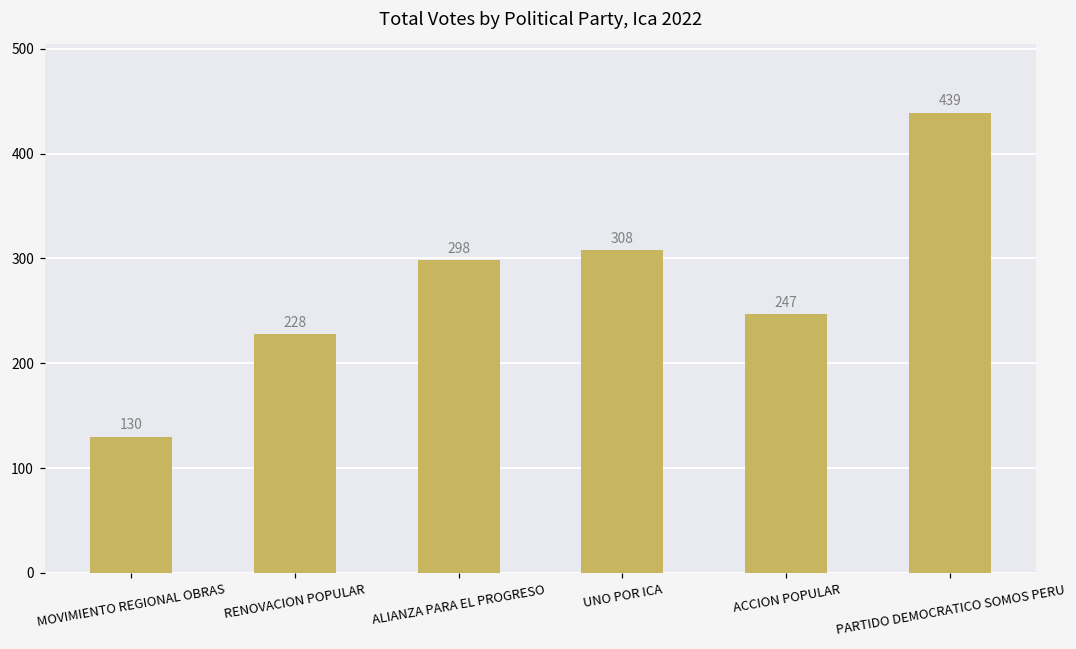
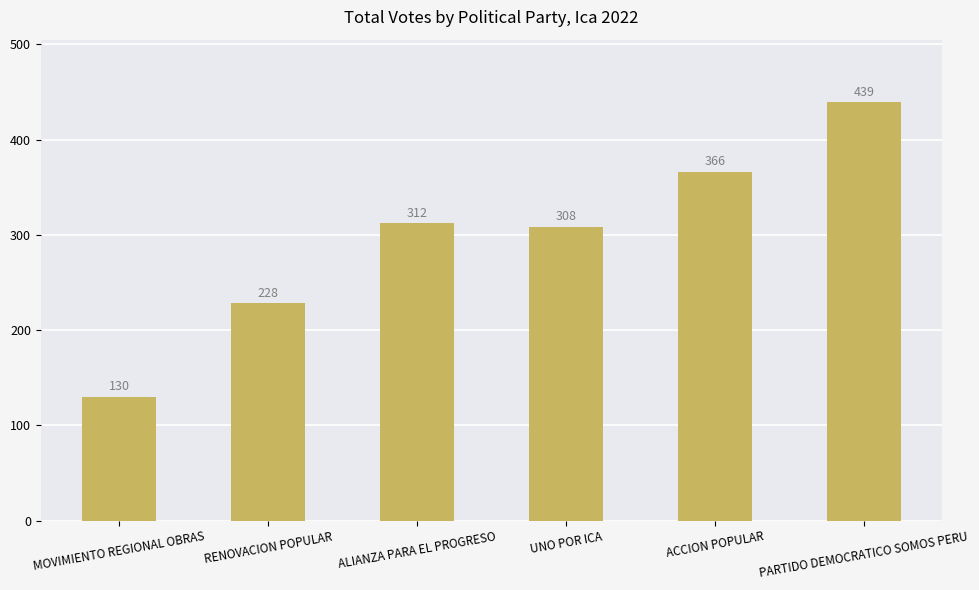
  {
    "MOVIMIENTO REGIONAL OBRAS": 130,
    "RENOVACION POPULAR": 228,
-   "ALIANZA PARA EL PROGRESO": 298,
+   "ALIANZA PARA EL PROGRESO": 312,
    "UNO POR ICA": 308,
-   "ACCION POPULAR": 247,
+   "ACCION POPULAR": 366,
    "PARTIDO DEMOCRATICO SOMOS PERU": 439
  }
